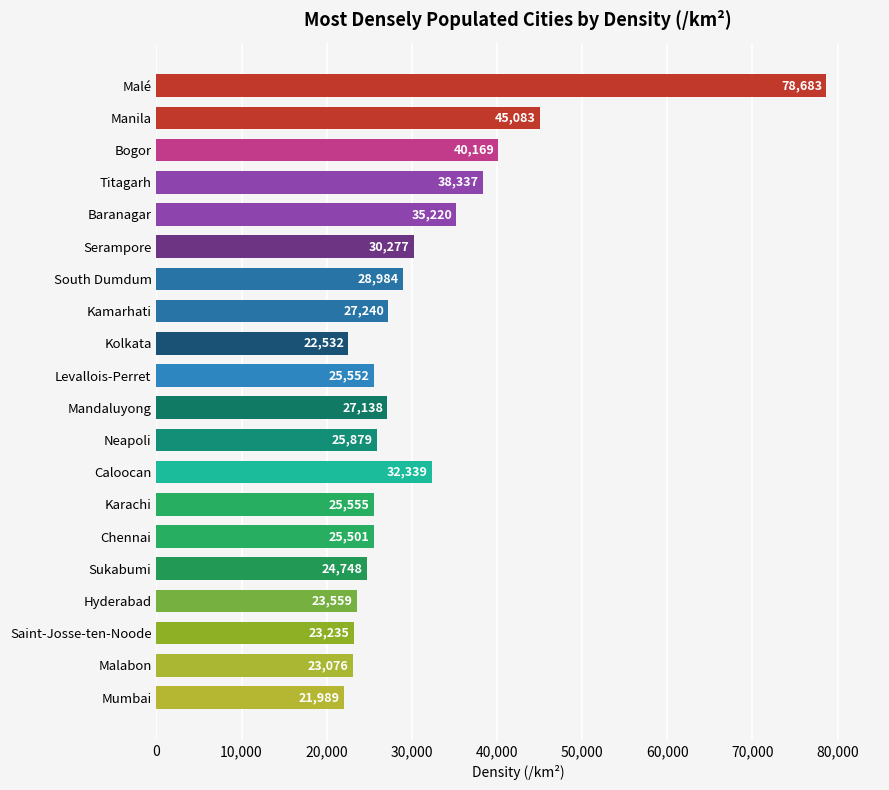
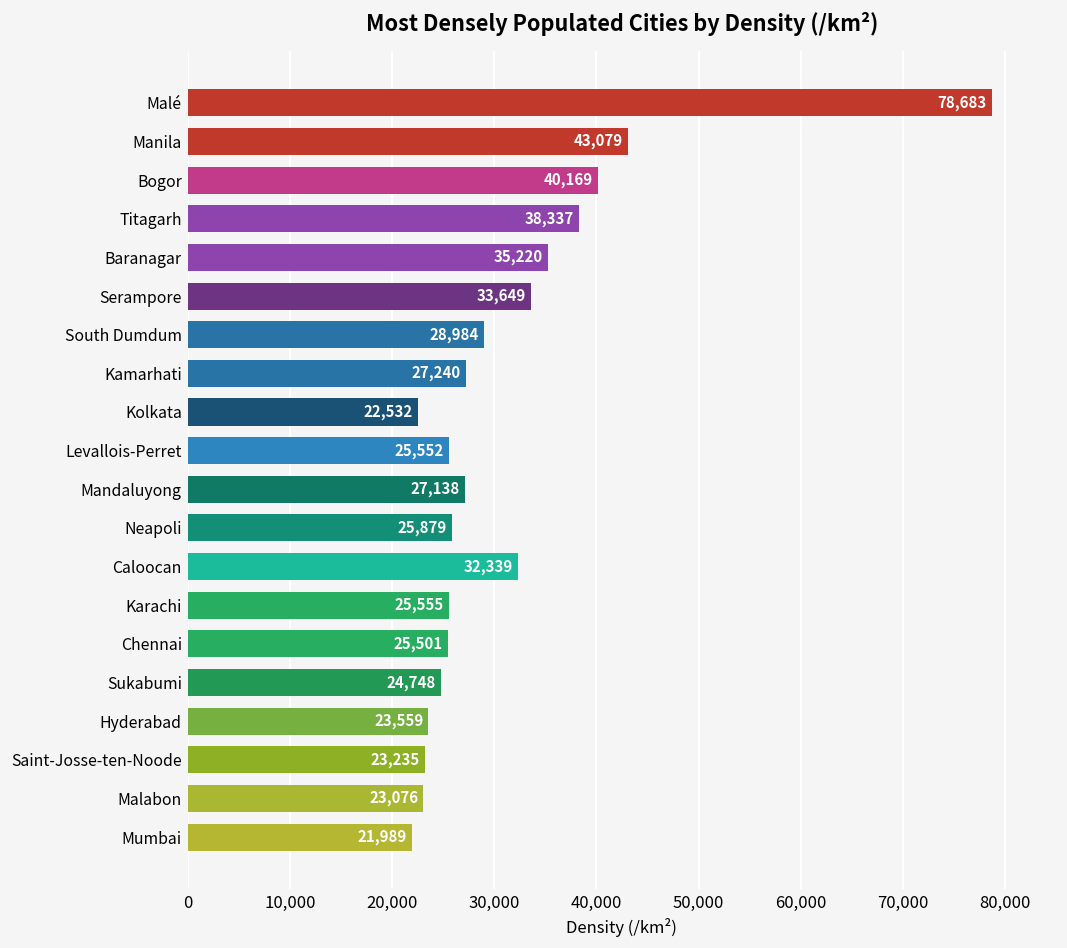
  {
    "Malé": "78,683",
-   "Manila": "45,083",
+   "Manila": "43,079",
    "Bogor": "40,169",
    "Titagarh": "38,337",
    "Baranagar": "35,220",
-   "Serampore": "30,277",
+   "Serampore": "33,649",
    "South Dumdum": "28,984",
    "Kamarhati": "27,240",
    "Kolkata": "22,532",
    "Levallois-Perret": "25,552",
    "Mandaluyong": "27,138",
    "Neapoli": "25,879",
    "Caloocan": "32,339",
    "Karachi": "25,555",
    "Chennai": "25,501",
    "Sukabumi": "24,748",
    "Hyderabad": "23,559",
    "Saint-Josse-ten-Noode": "23,235",
    "Malabon": "23,076",
    "Mumbai": "21,989"
  }
